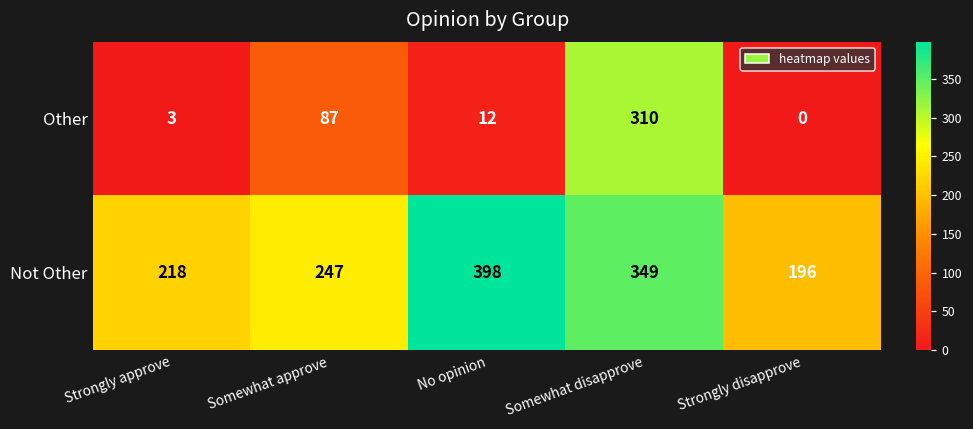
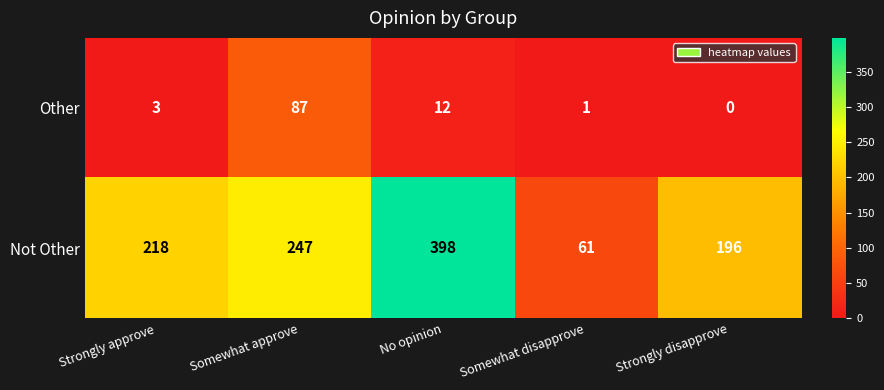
  {
    "Other": {
      "Strongly approve": 3,
      "Somewhat approve": 87,
      "No opinion": 12,
-     "Somewhat disapprove": 310,
+     "Somewhat disapprove": 1,
      "Strongly disapprove": 0
    },
    "Not Other": {
      "Strongly approve": 218,
      "Somewhat approve": 247,
      "No opinion": 398,
-     "Somewhat disapprove": 349,
+     "Somewhat disapprove": 61,
      "Strongly disapprove": 196
    }
  }
